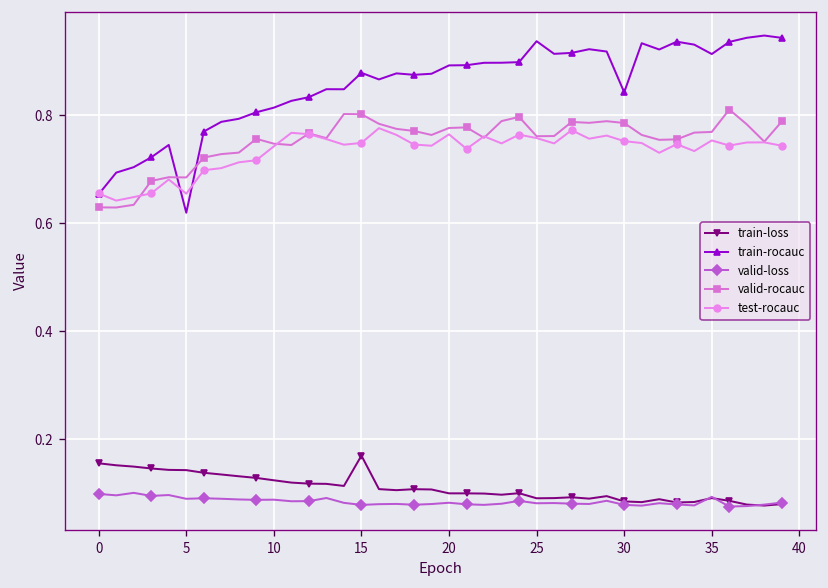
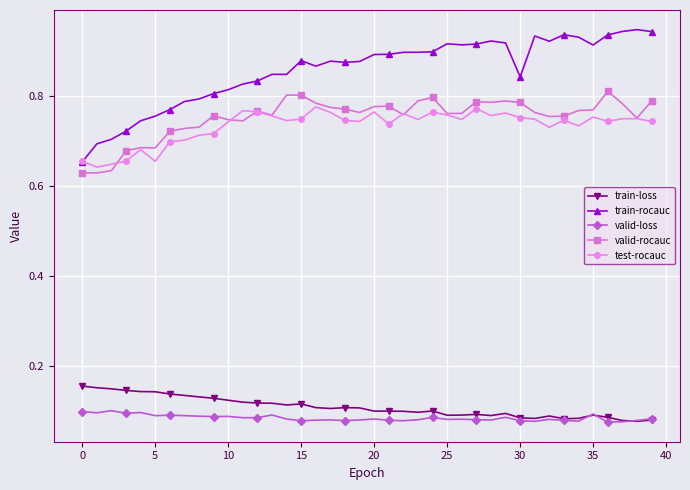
  {
    "train-loss": {
      "0": 0.16,
      "5": 0.14,
      "10": 0.12,
-     "15": 0.17,
+     "15": 0.12,
      "20": 0.10,
      "25": 0.09,
      "30": 0.09
    },
    "train-rocauc": {
-     "5": 0.62,
+     "5": 0.76,
      "10": 0.81,
      "15": 0.88,
      "20": 0.89,
-     "25": 0.94,
+     "25": 0.92,
      "30": 0.84,
      "35": 0.91
    }
  }
